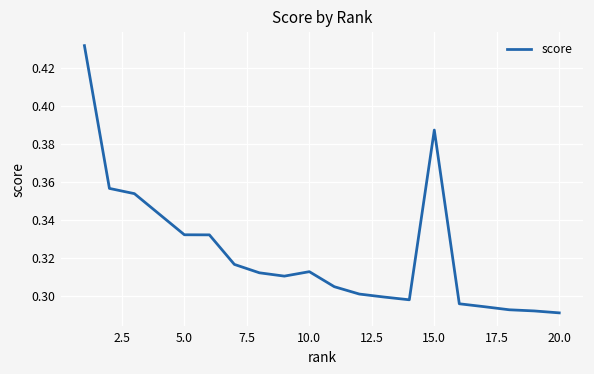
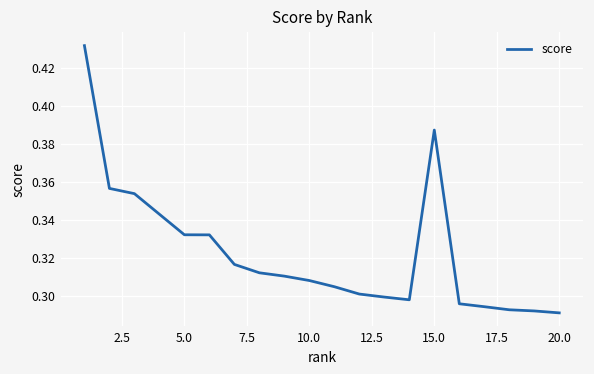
  {
    "5.0": 0.332,
-   "10.0": 0.313,
+   "10.0": 0.308,
    "15.0": 0.387,
    "20.0": 0.291
  }
